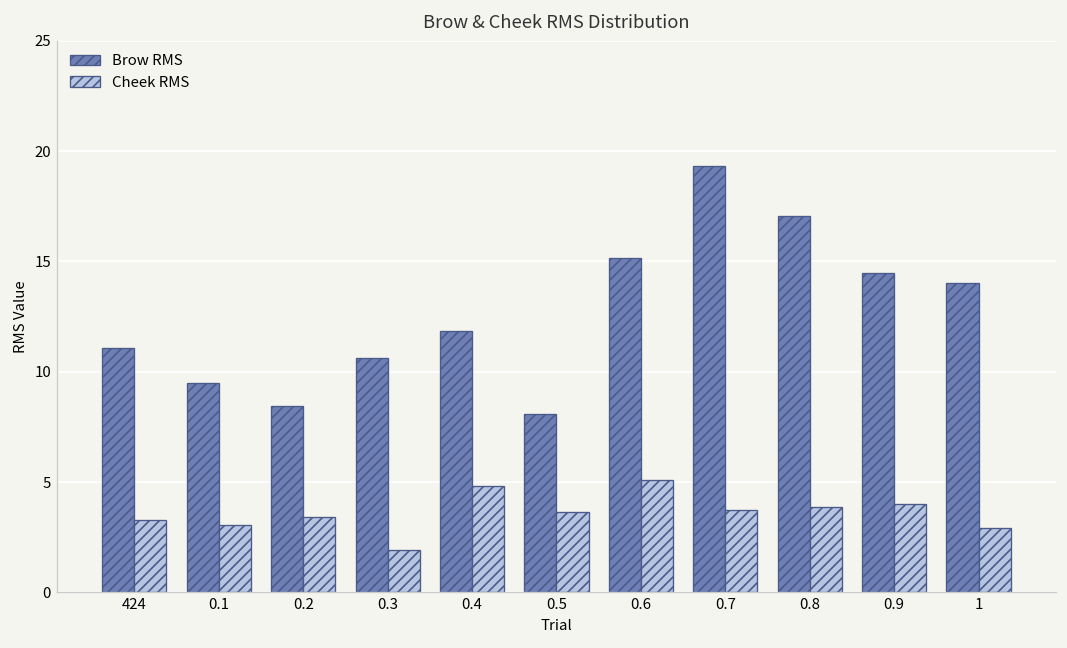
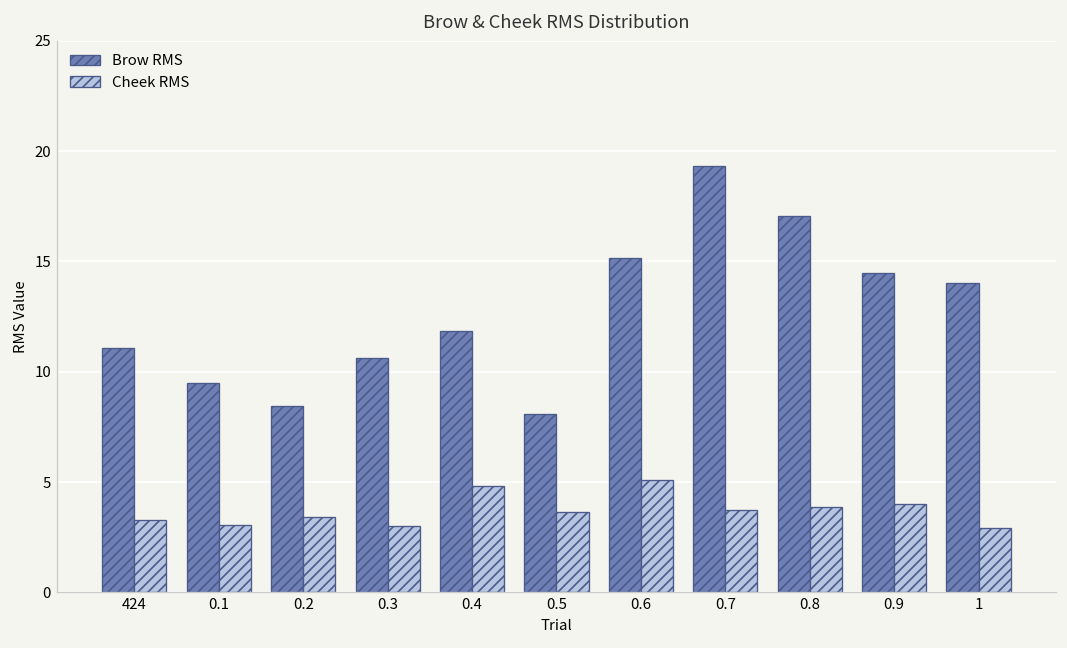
  {
    "Brow RMS": {
      "424": 11.1,
      "0.1": 9.5,
      "0.2": 8.5,
      "0.3": 10.6,
      "0.4": 11.9,
      "0.5": 8.1,
      "0.6": 15.2,
      "0.7": 19.3,
      "0.8": 17.0,
      "0.9": 14.5,
      "1": 14.0
    },
    "Cheek RMS": {
      "424": 3.3,
      "0.1": 3.0,
      "0.2": 3.4,
-     "0.3": 1.9,
+     "0.3": 3.0,
      "0.4": 4.8,
      "0.5": 3.7,
      "0.6": 5.1,
      "0.7": 3.7,
      "0.8": 3.9,
      "0.9": 4.0,
      "1": 2.9
    }
  }
